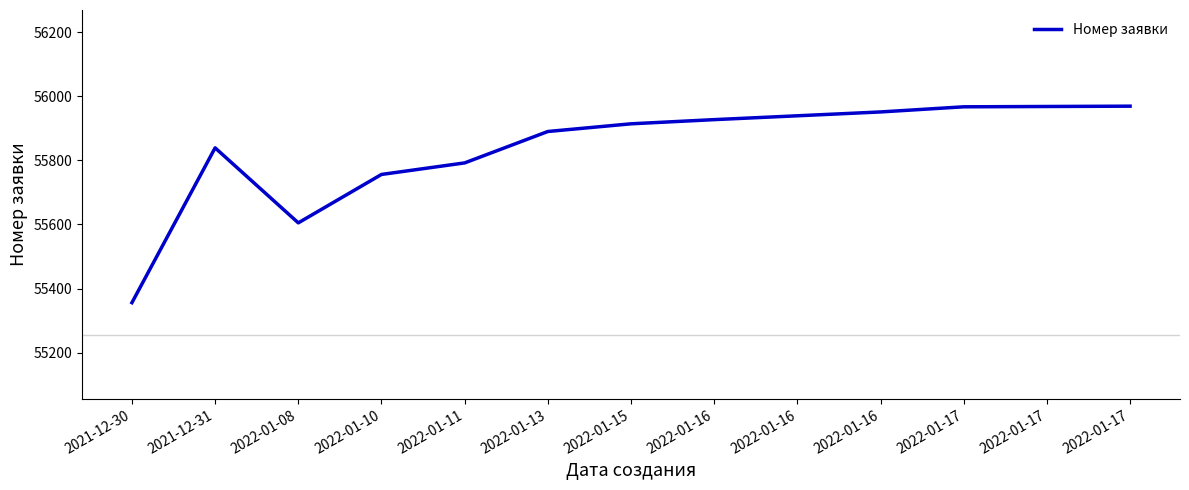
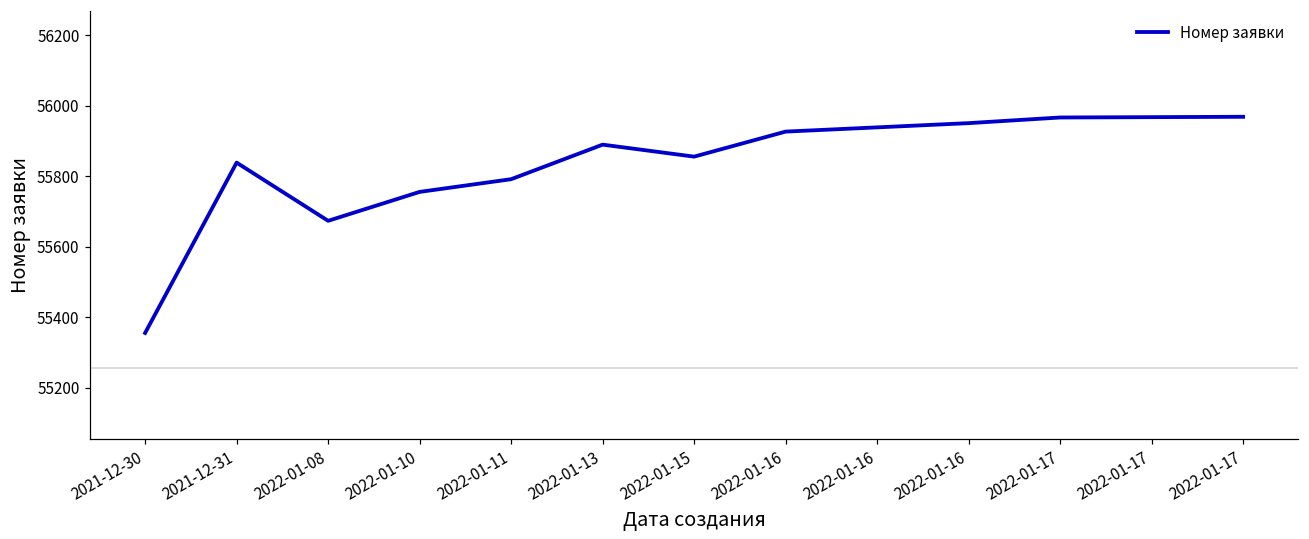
  {
    "2021-12-30": 55360,
    "2021-12-31": 55840,
-   "2022-01-08": 55610,
+   "2022-01-08": 55670,
    "2022-01-10": 55760,
    "2022-01-11": 55790,
    "2022-01-13": 55890,
-   "2022-01-15": 55910
+   "2022-01-15": 55860
  }
